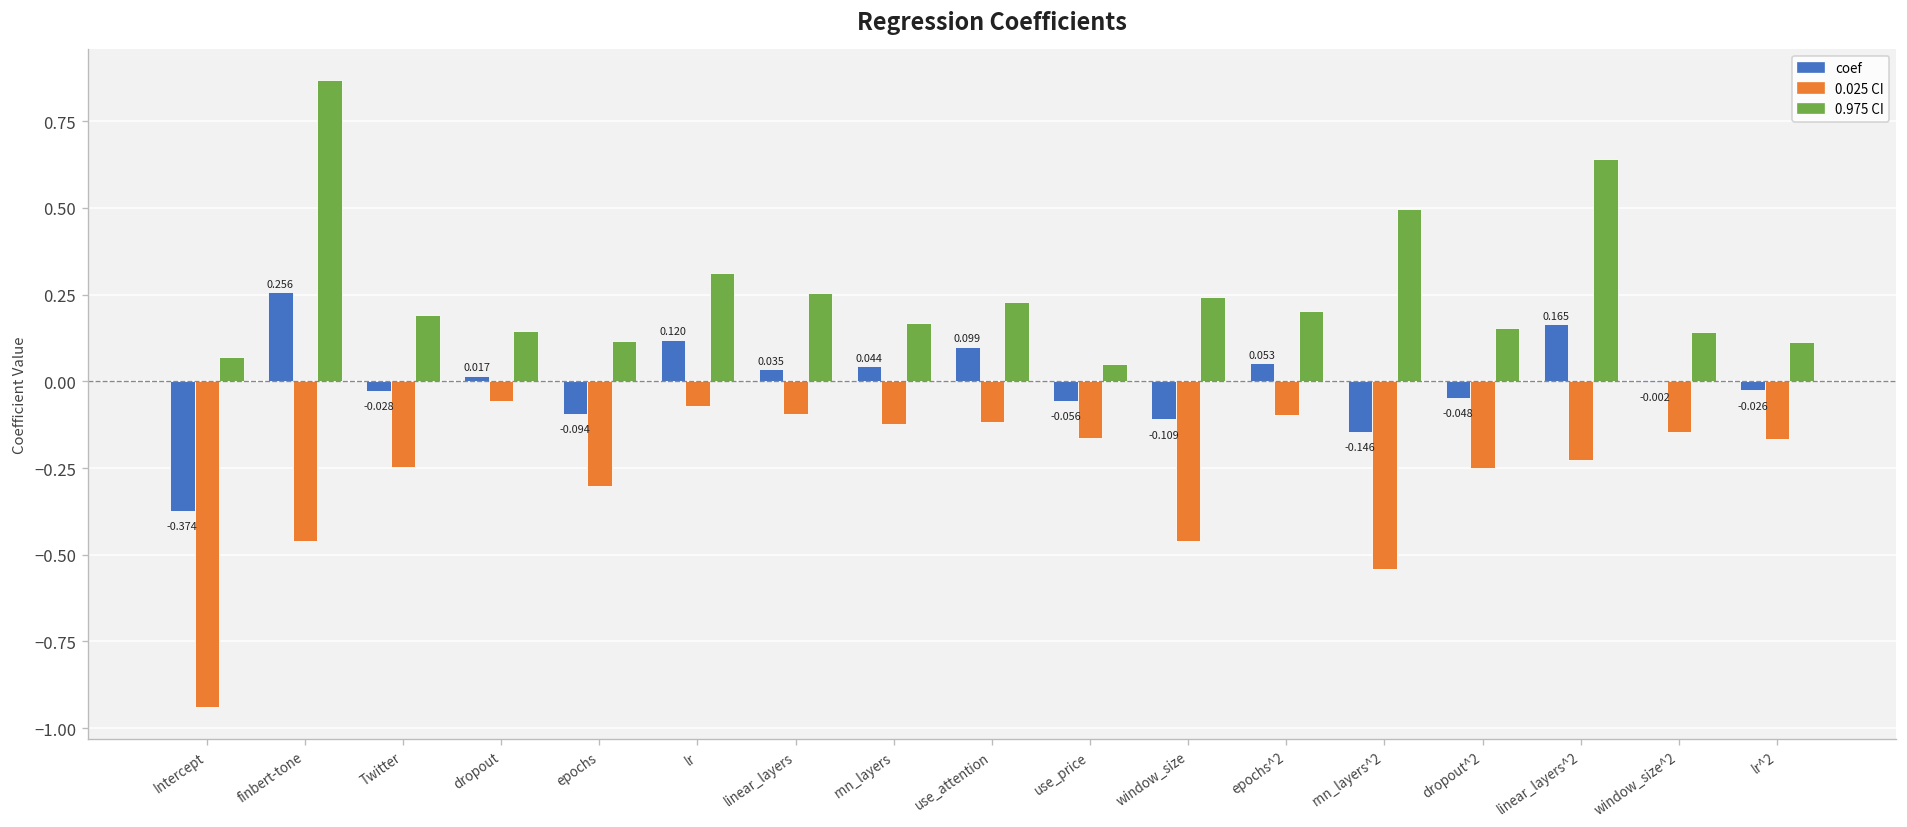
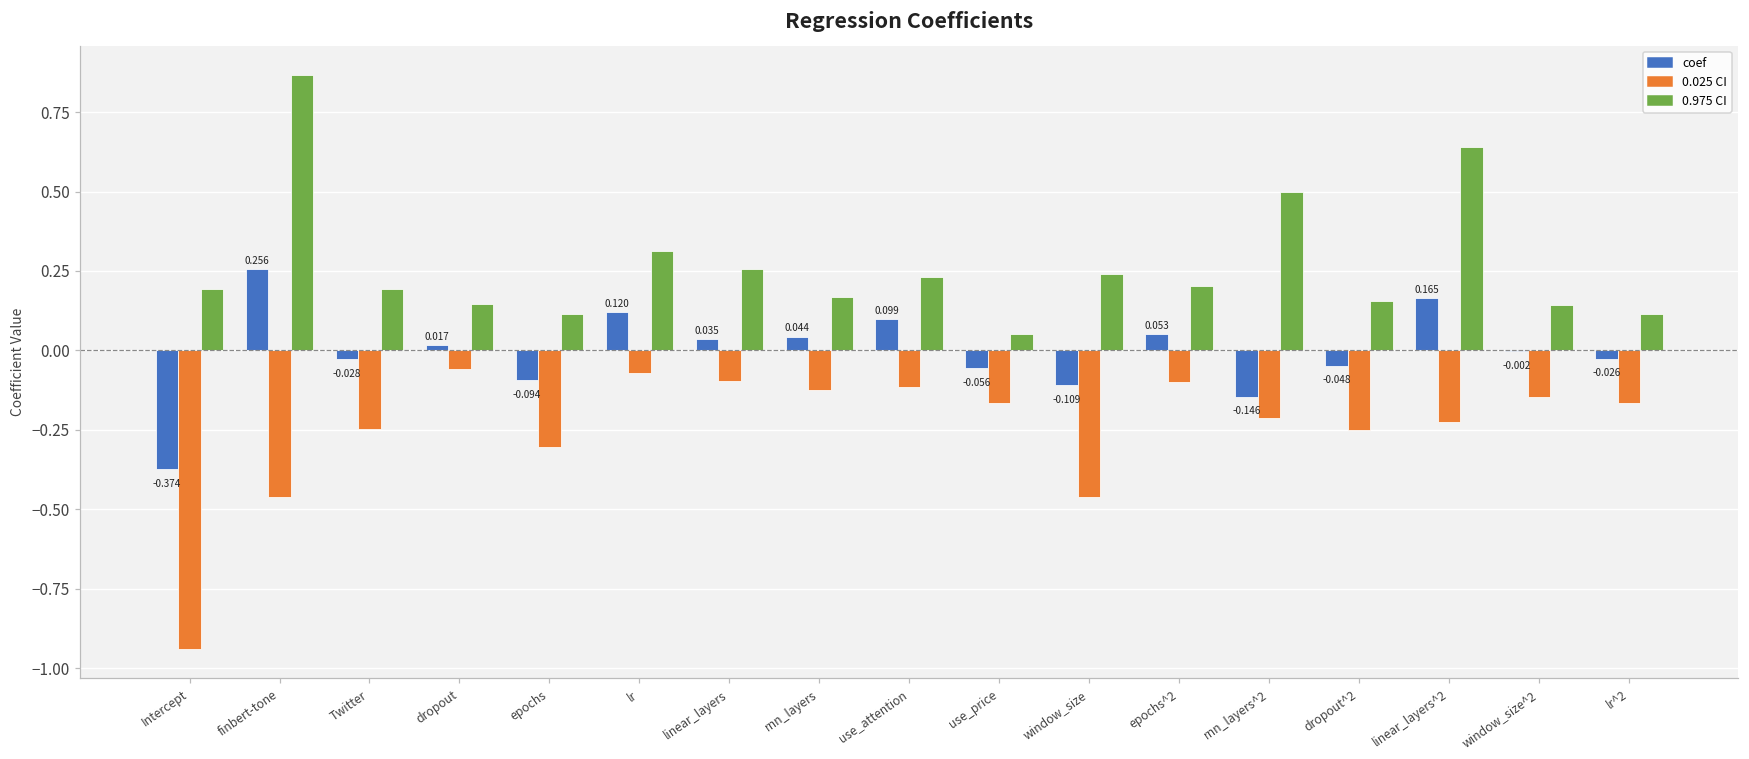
  {
    "coef": {
      "Intercept": -0.374,
      "finbert-tone": 0.256,
      "Twitter": -0.028,
      "dropout": 0.017,
      "epochs": -0.094,
      "lr": 0.120,
      "linear_layers": 0.035,
      "rnn_layers": 0.044,
      "use_attention": 0.099,
      "use_price": -0.056,
      "window_size": -0.109,
      "epochs^2": 0.053,
      "rnn_layers^2": -0.146,
      "dropout^2": -0.048,
      "linear_layers^2": 0.165,
      "window_size^2": -0.002,
      "lr^2": -0.026
    },
    "0.025 CI": {
      "Intercept": -0.94,
      "finbert-tone": -0.46,
      "Twitter": -0.25,
      "dropout": -0.06,
      "epochs": -0.30,
      "lr": -0.07,
      "linear_layers": -0.10,
      "rnn_layers": -0.12,
      "use_attention": -0.12,
      "use_price": -0.16,
      "window_size": -0.46,
      "epochs^2": -0.10,
-     "rnn_layers^2": -0.54,
+     "rnn_layers^2": -0.21,
      "dropout^2": -0.25,
      "linear_layers^2": -0.23,
      "window_size^2": -0.15,
      "lr^2": -0.17
    },
    "0.975 CI": {
-     "Intercept": 0.07,
+     "Intercept": 0.19,
      "finbert-tone": 0.87,
      "Twitter": 0.19,
      "dropout": 0.15,
      "epochs": 0.12,
      "lr": 0.31,
      "linear_layers": 0.26,
      "rnn_layers": 0.17,
      "use_attention": 0.23,
      "use_price": 0.05,
      "window_size": 0.24,
      "epochs^2": 0.20,
      "rnn_layers^2": 0.50,
      "dropout^2": 0.16,
      "linear_layers^2": 0.64,
      "window_size^2": 0.14,
      "lr^2": 0.11
    }
  }
